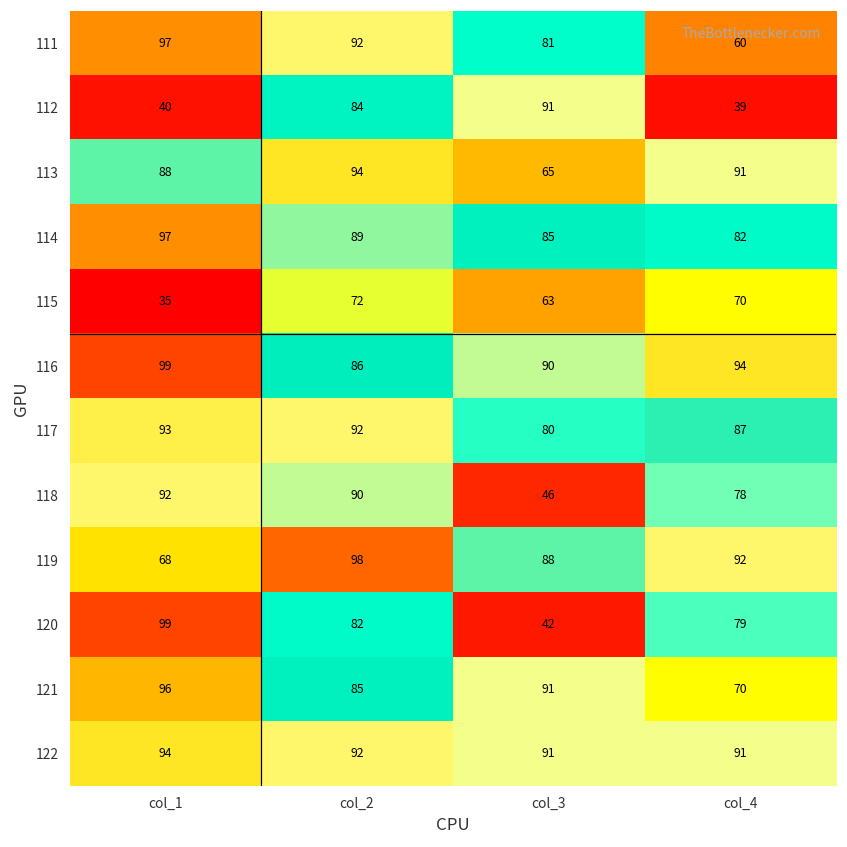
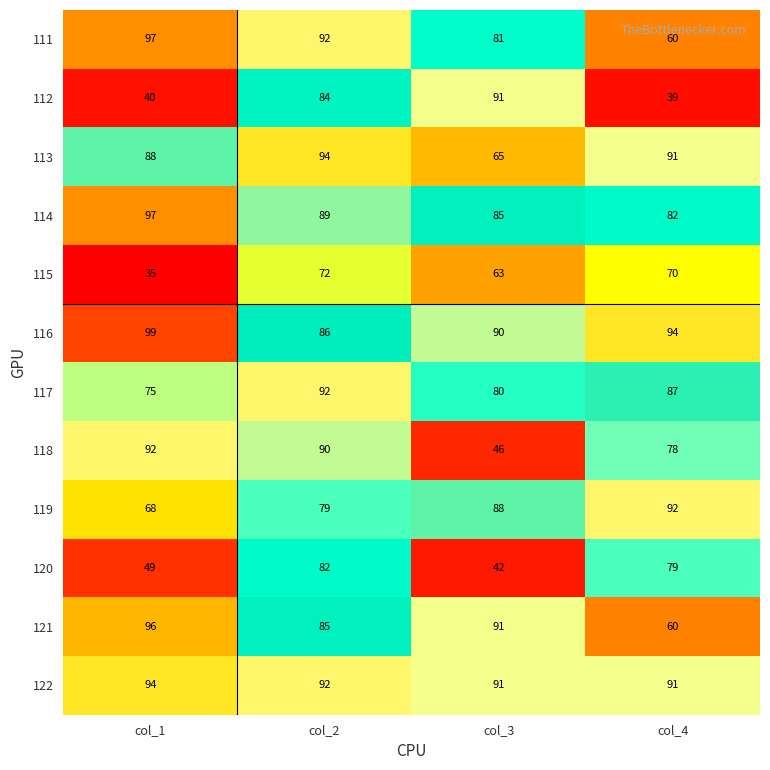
  {
    "111": {
      "col_1": 97,
      "col_2": 92,
      "col_3": 81
    },
    "112": {
      "col_1": 40,
      "col_2": 84,
      "col_3": 91,
      "col_4": 39
    },
    "113": {
      "col_1": 88,
      "col_2": 94,
      "col_3": 65,
      "col_4": 91
    },
    "114": {
      "col_1": 97,
      "col_2": 89,
      "col_3": 85,
      "col_4": 82
    },
    "115": {
      "col_1": 35,
      "col_2": 72,
      "col_3": 63,
      "col_4": 70
    },
    "116": {
      "col_1": 99,
      "col_2": 86,
      "col_3": 90,
      "col_4": 94
    },
    "117": {
-     "col_1": 93,
+     "col_1": 75,
      "col_2": 92,
      "col_3": 80,
      "col_4": 87
    },
    "118": {
      "col_1": 92,
      "col_2": 90,
      "col_3": 46,
      "col_4": 78
    },
    "119": {
      "col_1": 68,
-     "col_2": 98,
+     "col_2": 79,
      "col_3": 88,
      "col_4": 92
    },
    "120": {
-     "col_1": 99,
+     "col_1": 49,
      "col_2": 82,
      "col_3": 42,
      "col_4": 79
    },
    "121": {
      "col_1": 96,
      "col_2": 85,
      "col_3": 91,
-     "col_4": 70
+     "col_4": 60
    },
    "122": {
      "col_1": 94,
      "col_2": 92,
      "col_3": 91,
      "col_4": 91
    }
  }
